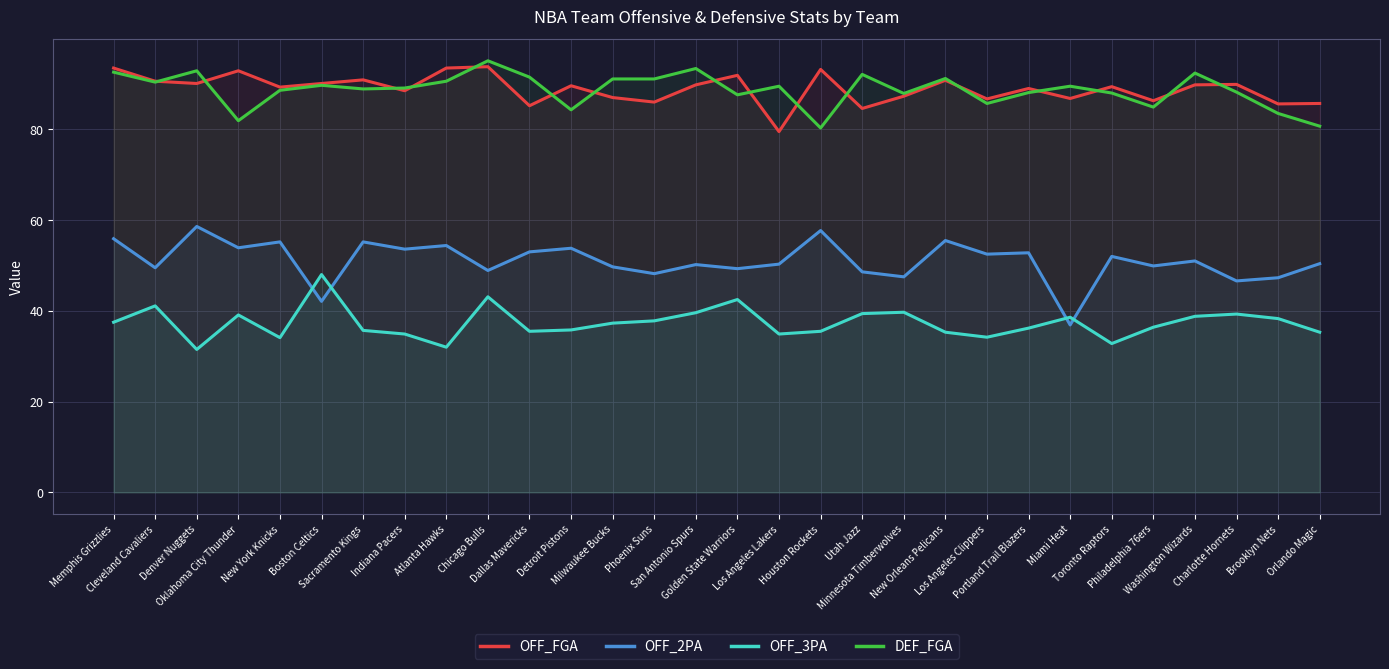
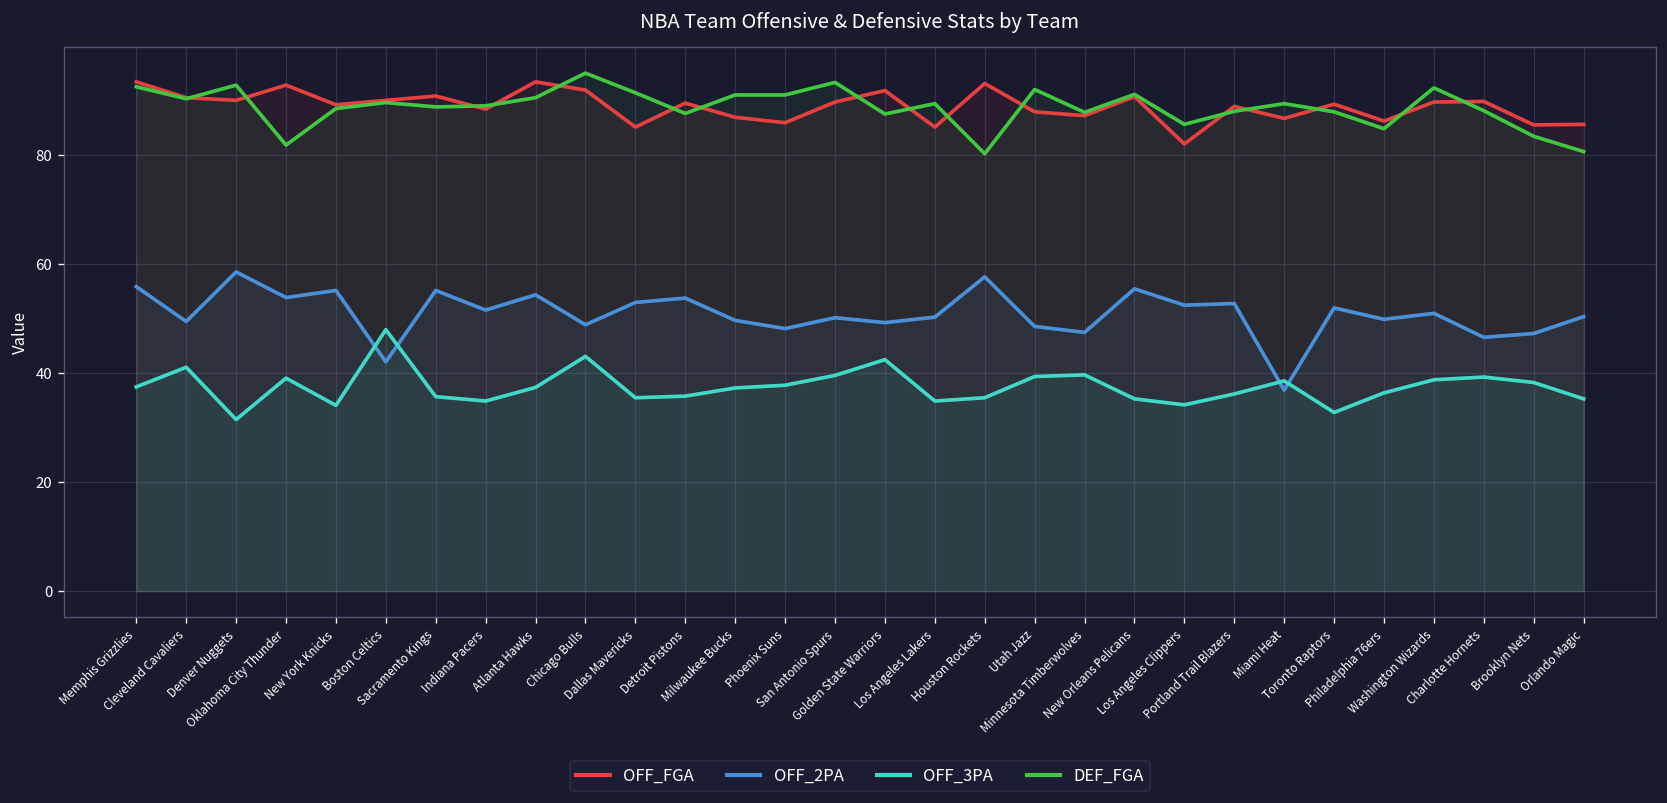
  {
    "OFF_FGA": {
      "Memphis Grizzlies": 94,
      "Denver Nuggets": 90,
      "Oklahoma City Thunder": 93,
      "New York Knicks": 89,
      "Sacramento Kings": 91,
      "Indiana Pacers": 89,
      "Atlanta Hawks": 94,
-     "Chicago Bulls": 94,
+     "Chicago Bulls": 92,
      "Dallas Mavericks": 85,
      "Detroit Pistons": 90,
      "Milwaukee Bucks": 87,
      "Phoenix Suns": 86,
      "San Antonio Spurs": 90,
      "Golden State Warriors": 92,
-     "Los Angeles Lakers": 80,
+     "Los Angeles Lakers": 85,
      "Houston Rockets": 93,
-     "Utah Jazz": 85,
+     "Utah Jazz": 88,
      "Minnesota Timberwolves": 87,
-     "Los Angeles Clippers": 87,
+     "Los Angeles Clippers": 82,
      "Portland Trail Blazers": 89,
      "Miami Heat": 87,
      "Toronto Raptors": 89,
      "Philadelphia 76ers": 86,
      "Washington Wizards": 90,
      "Charlotte Hornets": 90,
      "Brooklyn Nets": 86,
      "Orlando Magic": 86
    },
    "OFF_2PA": {
      "Memphis Grizzlies": 56,
      "Cleveland Cavaliers": 50,
      "Denver Nuggets": 59,
      "Oklahoma City Thunder": 54,
      "New York Knicks": 55,
      "Boston Celtics": 42,
      "Sacramento Kings": 55,
-     "Indiana Pacers": 54,
+     "Indiana Pacers": 52,
      "Atlanta Hawks": 54,
      "Chicago Bulls": 49,
      "Dallas Mavericks": 53,
      "Detroit Pistons": 54,
      "Milwaukee Bucks": 50,
      "Phoenix Suns": 48,
      "San Antonio Spurs": 50,
      "Golden State Warriors": 49,
      "Los Angeles Lakers": 50,
      "Houston Rockets": 58,
      "Utah Jazz": 49,
      "Minnesota Timberwolves": 48,
      "New Orleans Pelicans": 56,
      "Los Angeles Clippers": 53,
      "Portland Trail Blazers": 53,
      "Miami Heat": 37,
      "Toronto Raptors": 52,
      "Philadelphia 76ers": 50,
      "Washington Wizards": 51,
      "Charlotte Hornets": 47,
      "Brooklyn Nets": 47,
      "Orlando Magic": 50
    },
    "OFF_3PA": {
      "Memphis Grizzlies": 38,
      "Cleveland Cavaliers": 41,
      "Denver Nuggets": 32,
      "Oklahoma City Thunder": 39,
      "New York Knicks": 34,
      "Boston Celtics": 48,
      "Sacramento Kings": 36,
      "Indiana Pacers": 35,
-     "Atlanta Hawks": 32,
+     "Atlanta Hawks": 37,
      "Chicago Bulls": 43,
      "Dallas Mavericks": 36,
      "Detroit Pistons": 36,
      "Milwaukee Bucks": 37,
      "Phoenix Suns": 38,
      "San Antonio Spurs": 40,
      "Golden State Warriors": 43,
      "Los Angeles Lakers": 35,
      "Houston Rockets": 36,
      "Utah Jazz": 39,
      "Minnesota Timberwolves": 40,
      "New Orleans Pelicans": 35,
      "Los Angeles Clippers": 34,
      "Portland Trail Blazers": 36,
      "Miami Heat": 39,
      "Toronto Raptors": 33,
      "Philadelphia 76ers": 36,
      "Washington Wizards": 39,
      "Charlotte Hornets": 39,
      "Brooklyn Nets": 38,
      "Orlando Magic": 35
    },
    "DEF_FGA": {
      "Memphis Grizzlies": 93,
      "Denver Nuggets": 93,
      "Oklahoma City Thunder": 82,
      "New York Knicks": 89,
      "Sacramento Kings": 89,
      "Indiana Pacers": 89,
      "Atlanta Hawks": 91,
      "Chicago Bulls": 95,
      "Dallas Mavericks": 92,
-     "Detroit Pistons": 84,
+     "Detroit Pistons": 88,
      "Milwaukee Bucks": 91,
      "Phoenix Suns": 91,
      "San Antonio Spurs": 93,
      "Golden State Warriors": 88,
      "Los Angeles Lakers": 90,
      "Houston Rockets": 80,
      "Utah Jazz": 92,
      "Minnesota Timberwolves": 88,
      "Los Angeles Clippers": 86,
      "Portland Trail Blazers": 88,
      "Miami Heat": 90,
      "Toronto Raptors": 88,
      "Philadelphia 76ers": 85,
      "Washington Wizards": 92,
      "Charlotte Hornets": 88,
      "Brooklyn Nets": 84,
      "Orlando Magic": 81
    }
  }
